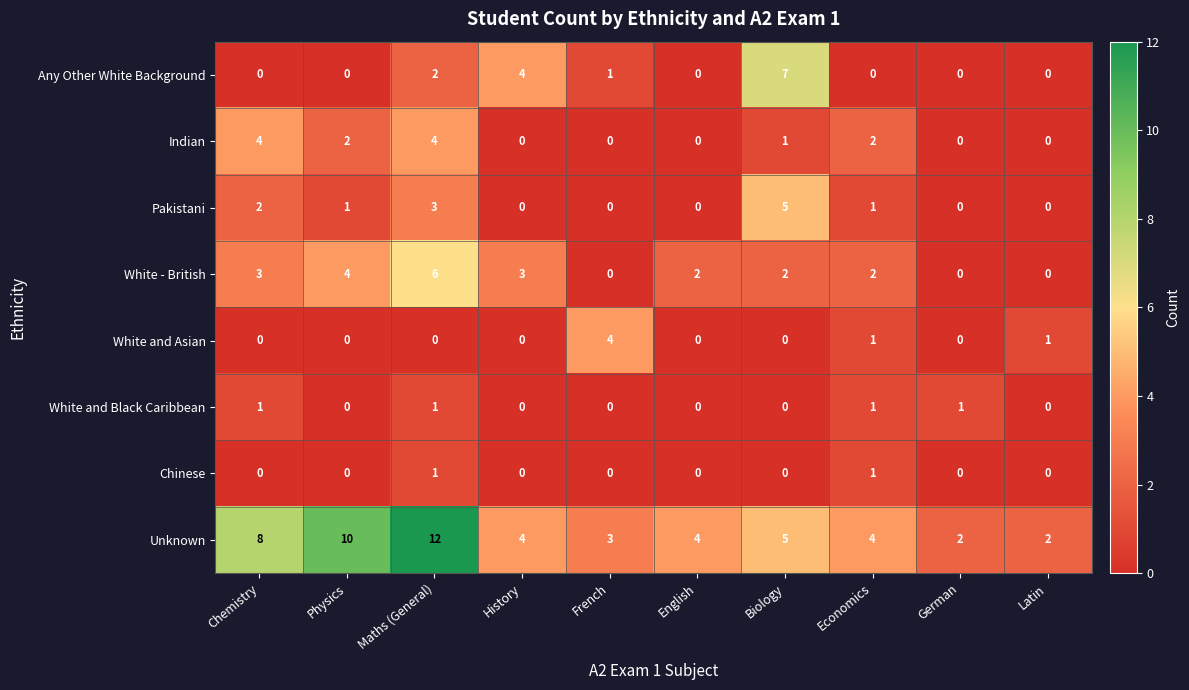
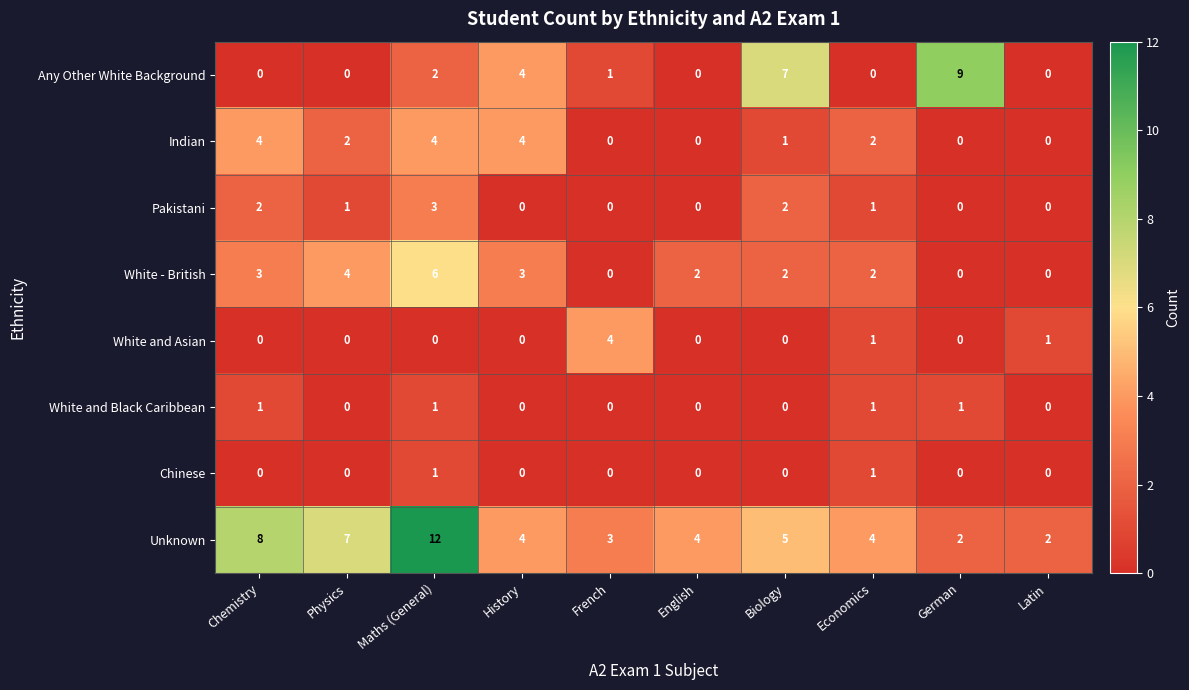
  {
    "Any Other White Background": {
      "Chemistry": 0,
      "Physics": 0,
      "Maths (General)": 2,
      "History": 4,
      "French": 1,
      "English": 0,
      "Biology": 7,
      "Economics": 0,
-     "German": 0,
+     "German": 9,
      "Latin": 0
    },
    "Indian": {
      "Chemistry": 4,
      "Physics": 2,
      "Maths (General)": 4,
-     "History": 0,
+     "History": 4,
      "French": 0,
      "English": 0,
      "Biology": 1,
      "Economics": 2,
      "German": 0,
      "Latin": 0
    },
    "Pakistani": {
      "Chemistry": 2,
      "Physics": 1,
      "Maths (General)": 3,
      "History": 0,
      "French": 0,
      "English": 0,
-     "Biology": 5,
+     "Biology": 2,
      "Economics": 1,
      "German": 0,
      "Latin": 0
    },
    "White - British": {
      "Chemistry": 3,
      "Physics": 4,
      "Maths (General)": 6,
      "History": 3,
      "French": 0,
      "English": 2,
      "Biology": 2,
      "Economics": 2,
      "German": 0,
      "Latin": 0
    },
    "White and Asian": {
      "Chemistry": 0,
      "Physics": 0,
      "Maths (General)": 0,
      "History": 0,
      "French": 4,
      "English": 0,
      "Biology": 0,
      "Economics": 1,
      "German": 0,
      "Latin": 1
    },
    "White and Black Caribbean": {
      "Chemistry": 1,
      "Physics": 0,
      "Maths (General)": 1,
      "History": 0,
      "French": 0,
      "English": 0,
      "Biology": 0,
      "Economics": 1,
      "German": 1,
      "Latin": 0
    },
    "Chinese": {
      "Chemistry": 0,
      "Physics": 0,
      "Maths (General)": 1,
      "History": 0,
      "French": 0,
      "English": 0,
      "Biology": 0,
      "Economics": 1,
      "German": 0,
      "Latin": 0
    },
    "Unknown": {
      "Chemistry": 8,
-     "Physics": 10,
+     "Physics": 7,
      "Maths (General)": 12,
      "History": 4,
      "French": 3,
      "English": 4,
      "Biology": 5,
      "Economics": 4,
      "German": 2,
      "Latin": 2
    }
  }
